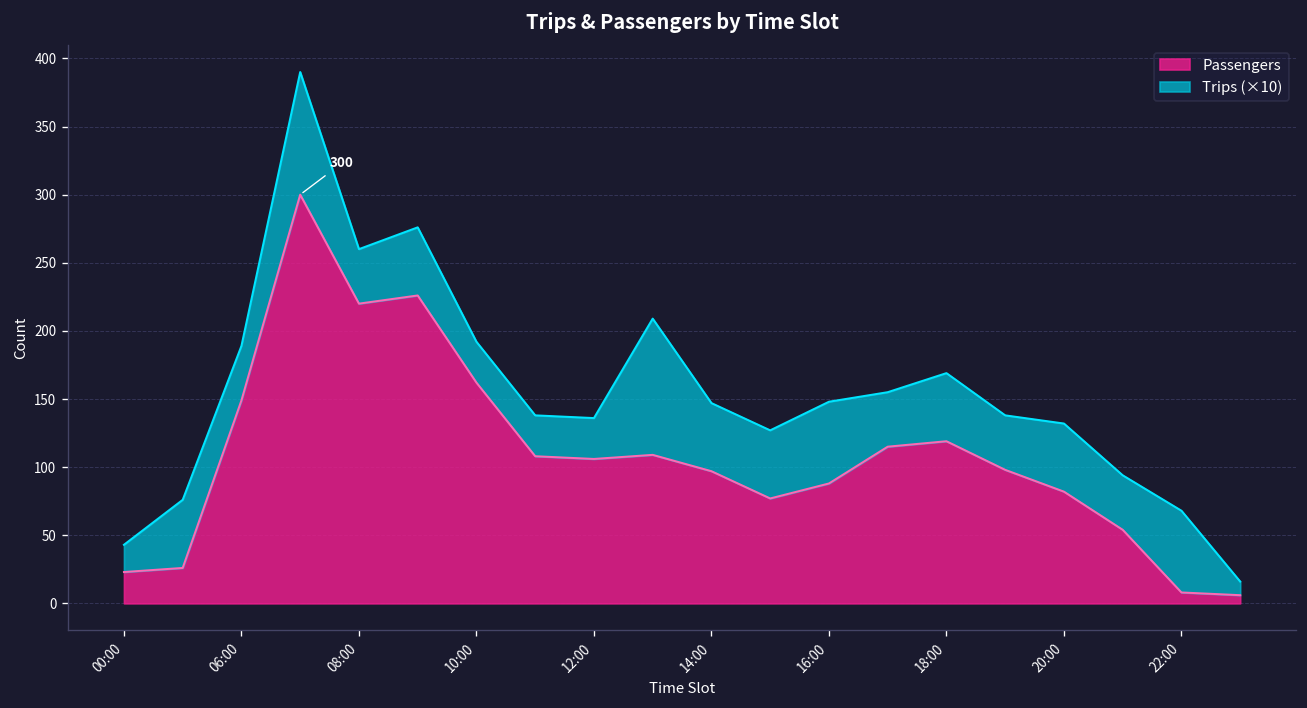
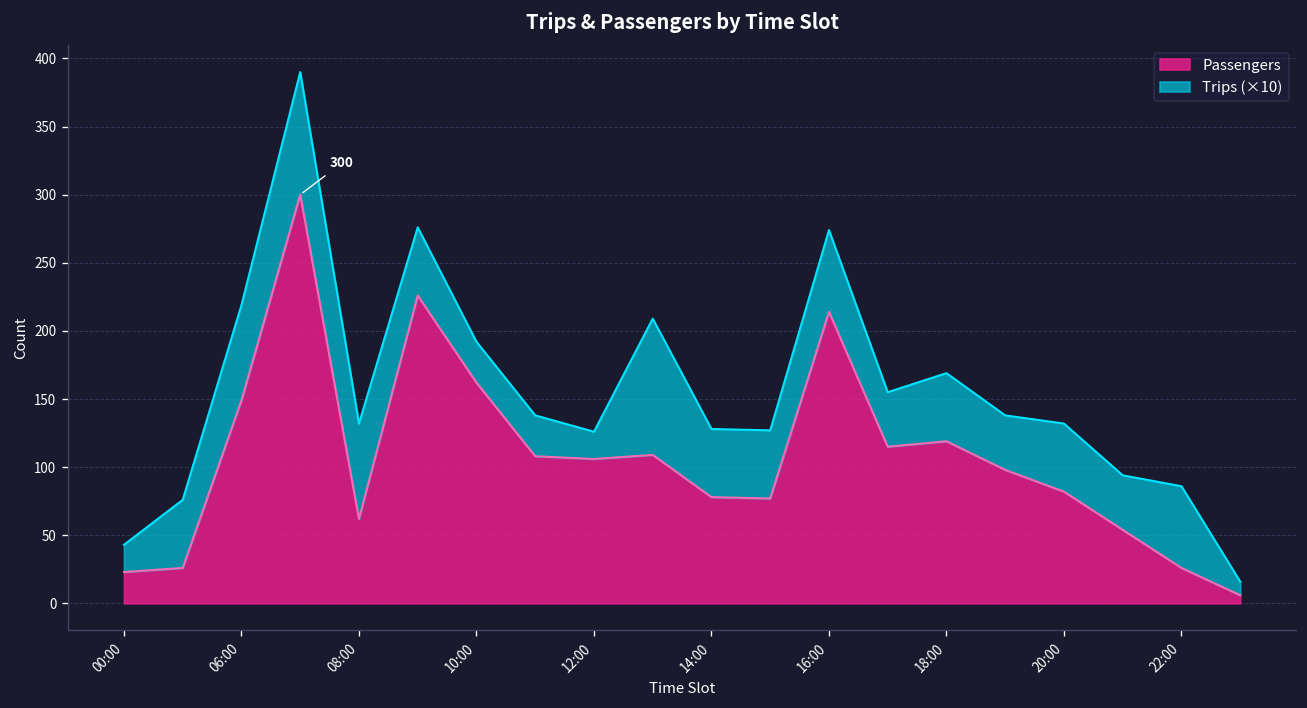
  {
    "Passengers": {
      "00:00": 23,
      "06:00": 149,
-     "08:00": 220,
+     "08:00": 62,
      "10:00": 162,
      "12:00": 106,
-     "14:00": 97,
-     "16:00": 88,
+     "14:00": 78,
+     "16:00": 214,
      "18:00": 119,
      "20:00": 82,
-     "22:00": 8
+     "22:00": 26
    },
    "Trips (×10)": {
      "00:00": 20,
-     "06:00": 40,
-     "08:00": 40,
+     "06:00": 70,
+     "08:00": 70,
      "10:00": 30,
-     "12:00": 30,
+     "12:00": 20,
      "14:00": 50,
      "16:00": 60,
      "18:00": 50,
      "20:00": 50,
      "22:00": 60
    }
  }
